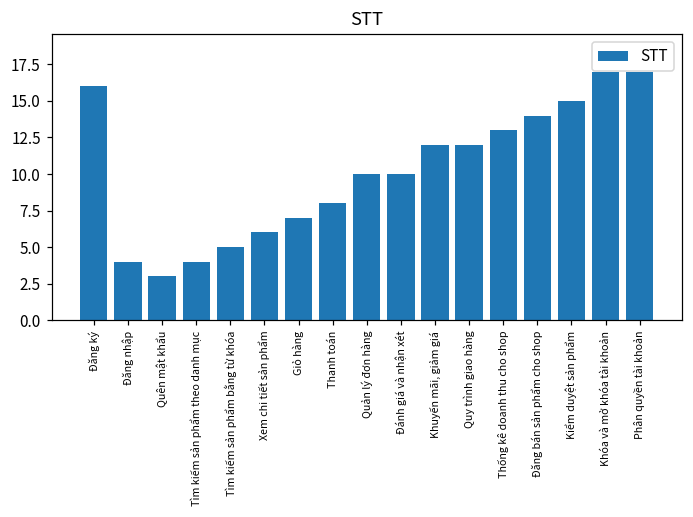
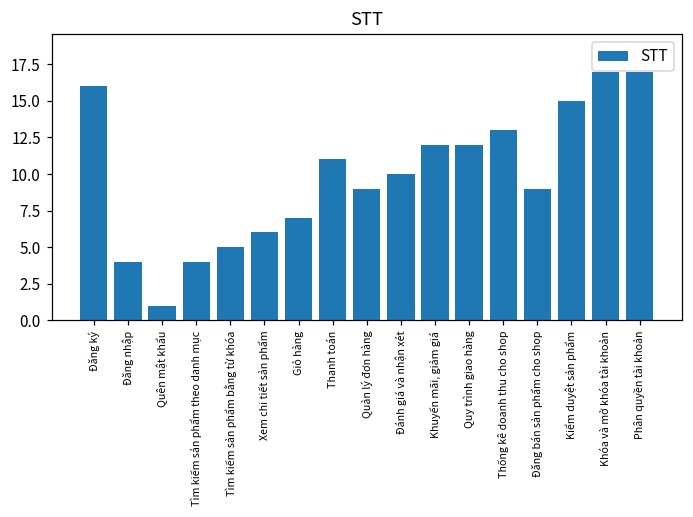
  {
    "Đăng ký": 16,
    "Đăng nhập": 4,
-   "Quên mật khẩu": 3,
+   "Quên mật khẩu": 1,
    "Tìm kiếm sản phẩm theo danh mục": 4,
    "Tìm kiếm sản phẩm bằng từ khóa": 5,
    "Xem chi tiết sản phẩm": 6,
    "Giỏ hàng": 7,
-   "Thanh toán": 8,
-   "Quản lý đơn hàng": 10,
+   "Thanh toán": 11,
+   "Quản lý đơn hàng": 9,
    "Đánh giá và nhận xét": 10,
    "Khuyến mãi, giảm giá": 12,
    "Quy trình giao hàng": 12,
    "Thống kê doanh thu cho shop": 13,
-   "Đăng bán sản phẩm cho shop": 14,
+   "Đăng bán sản phẩm cho shop": 9,
    "Kiểm duyệt sản phẩm": 15,
    "Khóa và mở khóa tài khoản": 17,
    "Phân quyền tài khoản": 17
  }
